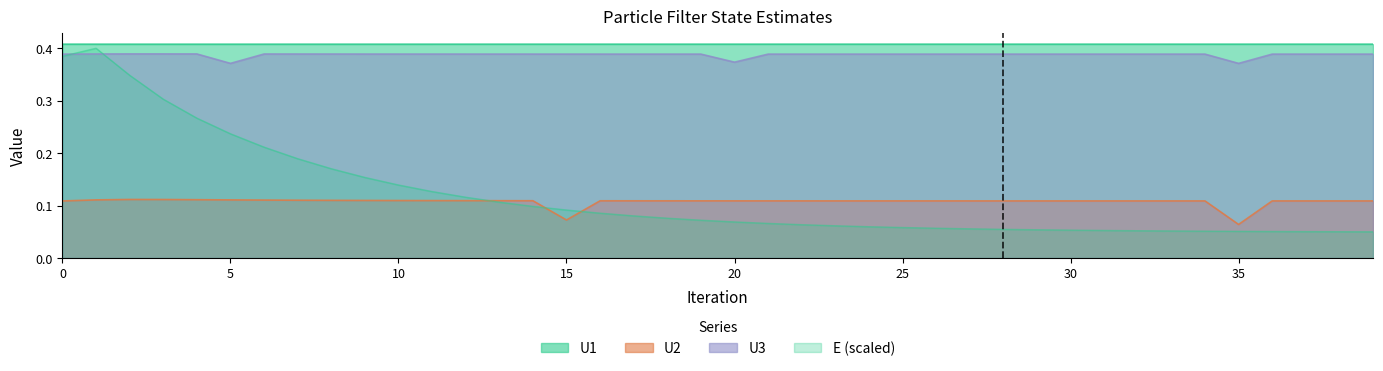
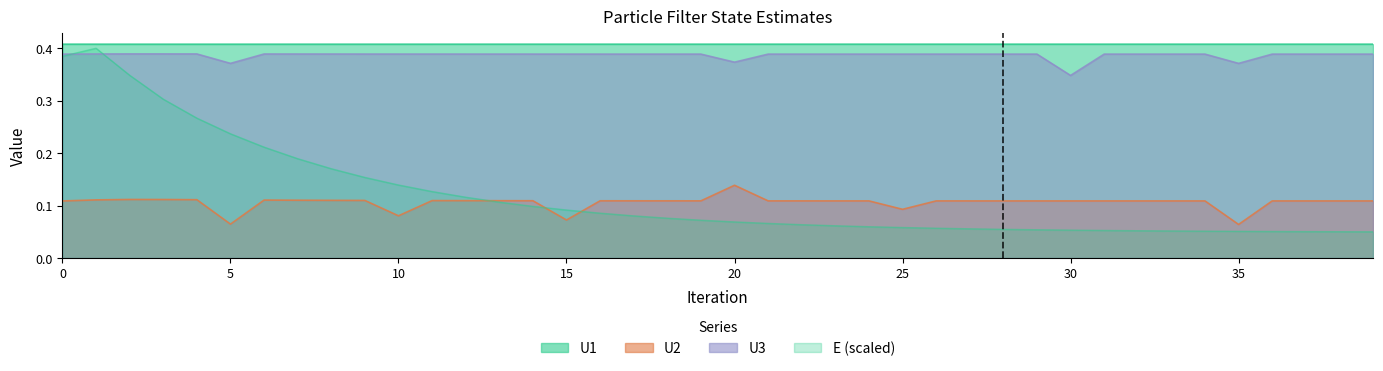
  {
    "U2": {
      "0": 0.11,
-     "5": 0.11,
-     "10": 0.11,
+     "5": 0.06,
+     "10": 0.08,
      "15": 0.07,
-     "20": 0.11,
-     "25": 0.11,
+     "20": 0.14,
+     "25": 0.09,
      "30": 0.11,
      "35": 0.06
    },
    "U3": {
      "5": 0.37,
      "10": 0.39,
      "15": 0.39,
      "20": 0.37,
      "25": 0.39,
-     "30": 0.39,
+     "30": 0.35,
      "35": 0.37
    }
  }
